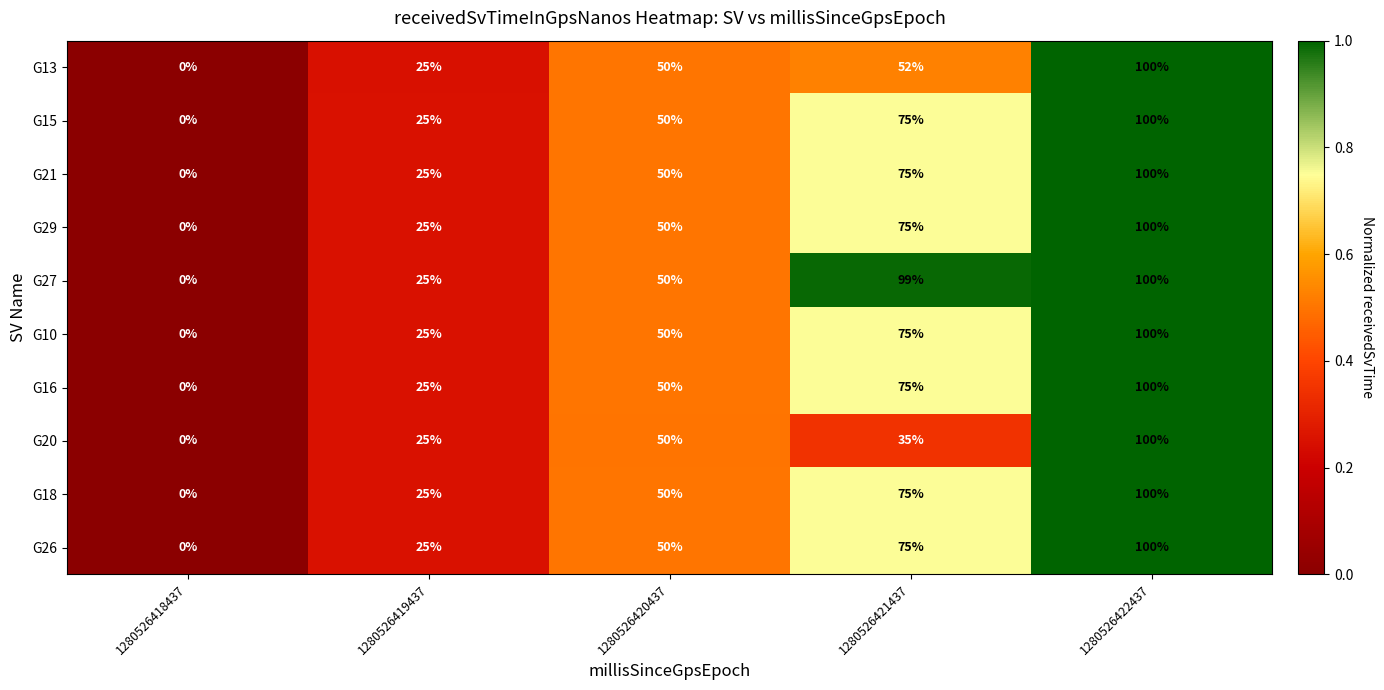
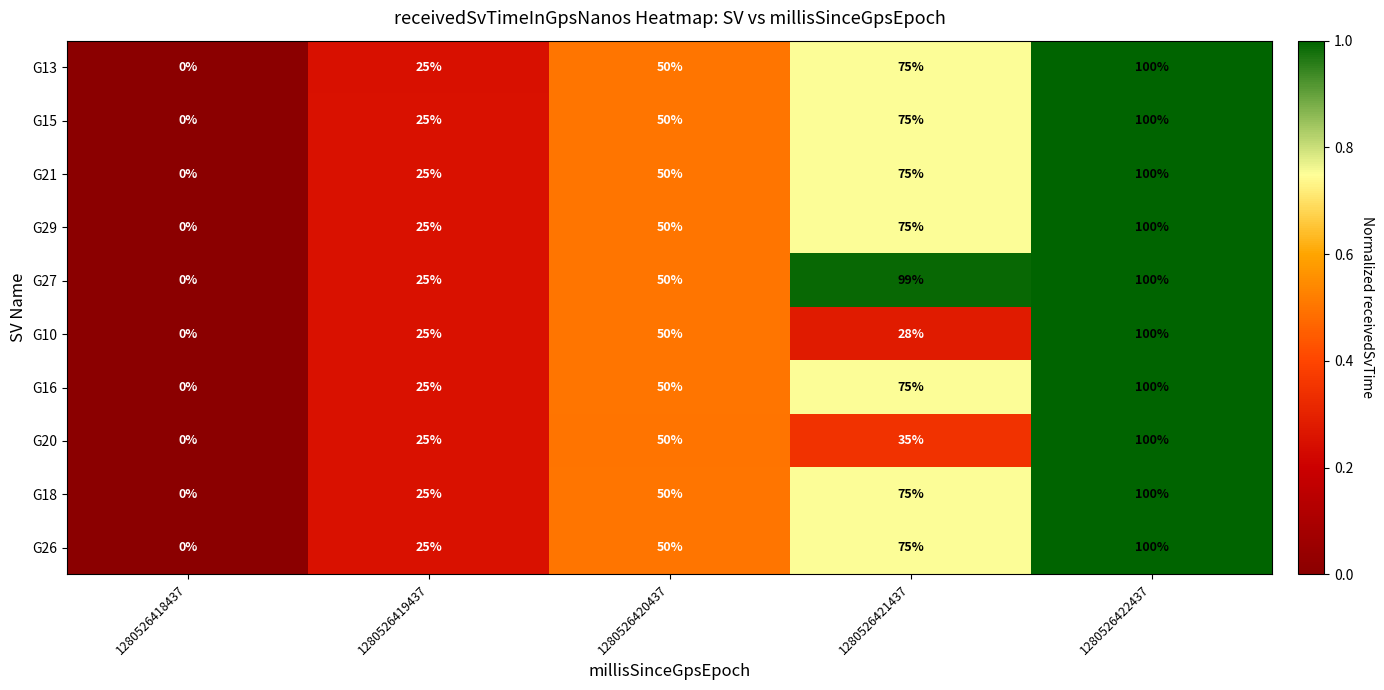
  {
    "G13": {
      "1280526418437": "0%",
      "1280526419437": "25%",
      "1280526420437": "50%",
-     "1280526421437": "52%",
+     "1280526421437": "75%",
      "1280526422437": "100%"
    },
    "G15": {
      "1280526418437": "0%",
      "1280526419437": "25%",
      "1280526420437": "50%",
      "1280526421437": "75%",
      "1280526422437": "100%"
    },
    "G21": {
      "1280526418437": "0%",
      "1280526419437": "25%",
      "1280526420437": "50%",
      "1280526421437": "75%",
      "1280526422437": "100%"
    },
    "G29": {
      "1280526418437": "0%",
      "1280526419437": "25%",
      "1280526420437": "50%",
      "1280526421437": "75%",
      "1280526422437": "100%"
    },
    "G27": {
      "1280526418437": "0%",
      "1280526419437": "25%",
      "1280526420437": "50%",
      "1280526421437": "99%",
      "1280526422437": "100%"
    },
    "G10": {
      "1280526418437": "0%",
      "1280526419437": "25%",
      "1280526420437": "50%",
-     "1280526421437": "75%",
+     "1280526421437": "28%",
      "1280526422437": "100%"
    },
    "G16": {
      "1280526418437": "0%",
      "1280526419437": "25%",
      "1280526420437": "50%",
      "1280526421437": "75%",
      "1280526422437": "100%"
    },
    "G20": {
      "1280526418437": "0%",
      "1280526419437": "25%",
      "1280526420437": "50%",
      "1280526421437": "35%",
      "1280526422437": "100%"
    },
    "G18": {
      "1280526418437": "0%",
      "1280526419437": "25%",
      "1280526420437": "50%",
      "1280526421437": "75%",
      "1280526422437": "100%"
    },
    "G26": {
      "1280526418437": "0%",
      "1280526419437": "25%",
      "1280526420437": "50%",
      "1280526421437": "75%",
      "1280526422437": "100%"
    }
  }
